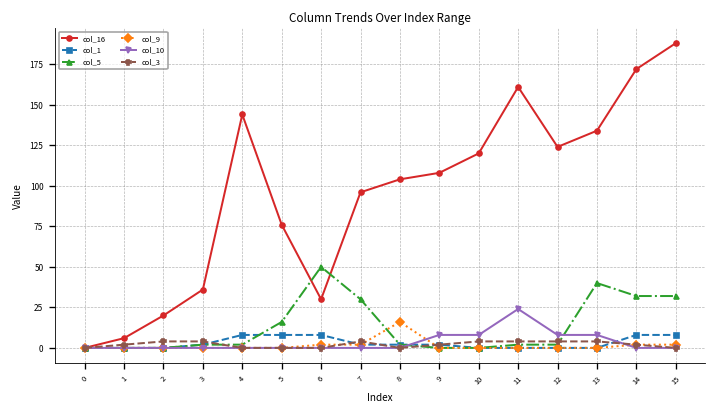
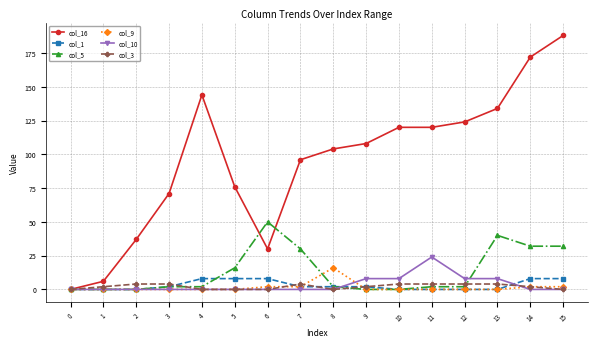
  {
    "col_16": {
      "1": 6,
-     "2": 20,
-     "3": 36,
+     "2": 37,
+     "3": 71,
      "4": 144,
      "5": 76,
      "6": 30,
      "7": 96,
      "8": 104,
      "9": 108,
      "10": 120,
-     "11": 161,
+     "11": 120,
      "12": 124,
      "13": 134,
      "14": 172,
      "15": 188
    },
    "col_1": {
      "4": 8,
      "5": 8,
      "6": 8,
      "14": 8,
      "15": 8
    },
    "col_5": {
      "4": 2,
      "5": 16,
      "6": 50,
      "7": 30,
      "11": 2,
      "12": 2,
      "13": 40,
      "14": 32,
      "15": 32
    },
    "col_9": {
      "6": 2,
      "8": 16,
      "15": 2
    },
    "col_10": {
      "7": 0,
      "9": 8,
      "10": 8,
      "11": 24,
      "12": 8,
      "13": 8,
      "14": 0
    },
    "col_3": {
      "1": 2,
      "2": 4,
      "3": 4,
      "7": 4,
      "10": 4,
      "11": 4,
      "12": 4,
      "13": 4
    }
  }
